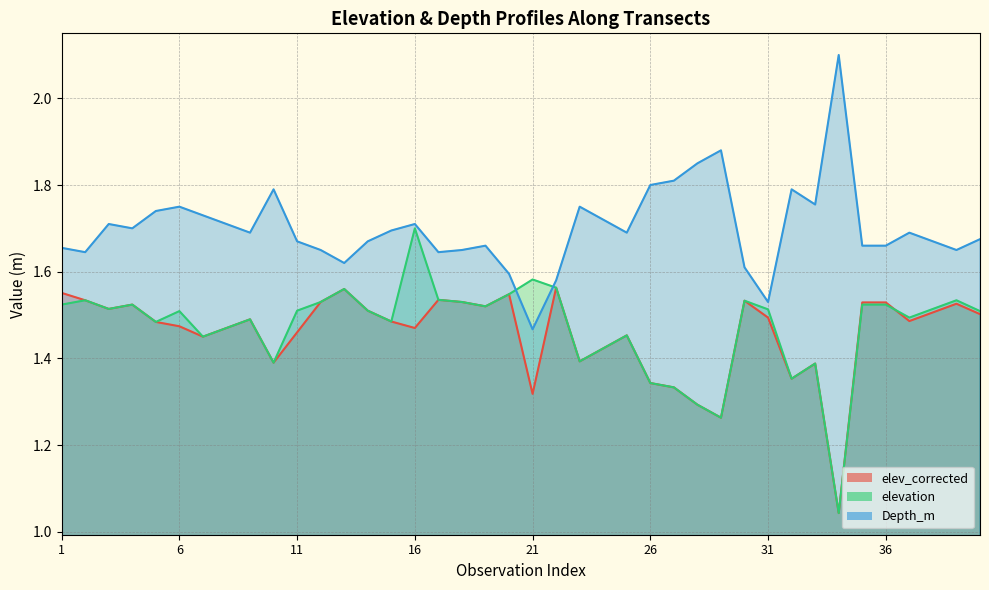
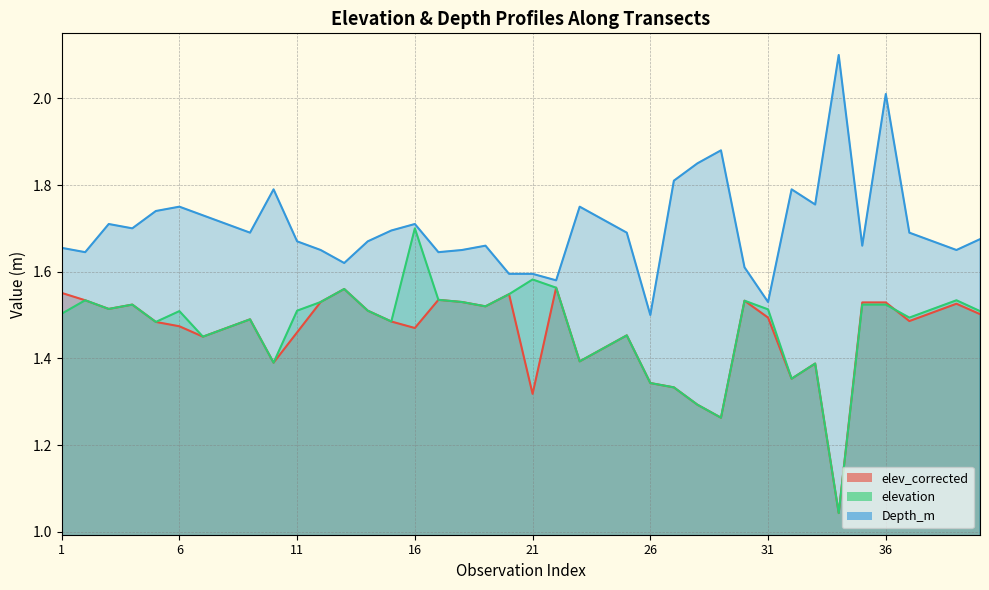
  {
    "elev_corrected": {
      "1": 1.55,
      "6": 1.47,
      "11": 1.46,
      "16": 1.47,
      "21": 1.32,
      "31": 1.49
    },
    "elevation": {
-     "1": 1.52,
+     "1": 1.50,
      "6": 1.51,
      "11": 1.51,
      "16": 1.70,
      "21": 1.58,
      "31": 1.51
    },
    "Depth_m": {
      "1": 1.66,
      "6": 1.75,
      "11": 1.67,
      "16": 1.71,
-     "21": 1.47,
-     "26": 1.8,
+     "21": 1.60,
+     "26": 1.5,
      "31": 1.53,
-     "36": 1.66
+     "36": 2.01
    }
  }
